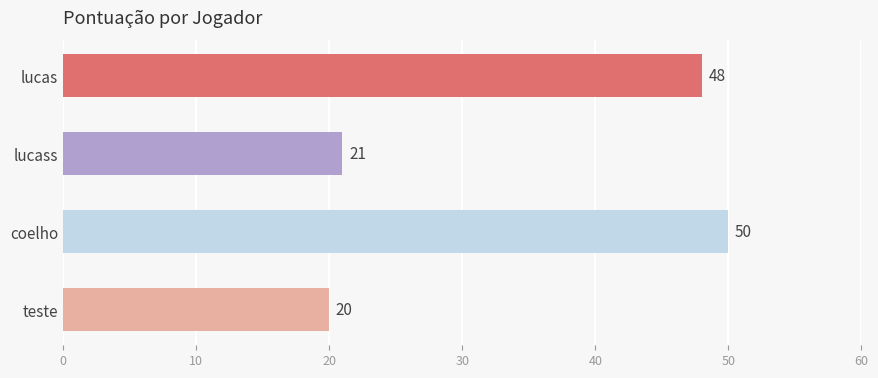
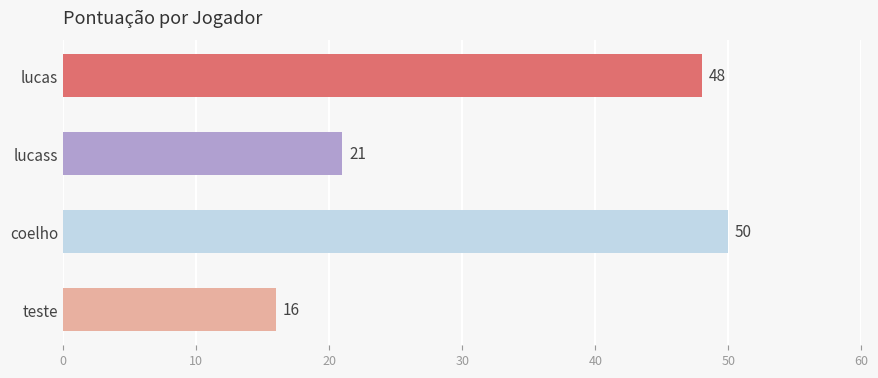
  {
    "lucas": 48,
    "lucass": 21,
    "coelho": 50,
-   "teste": 20
+   "teste": 16
  }
